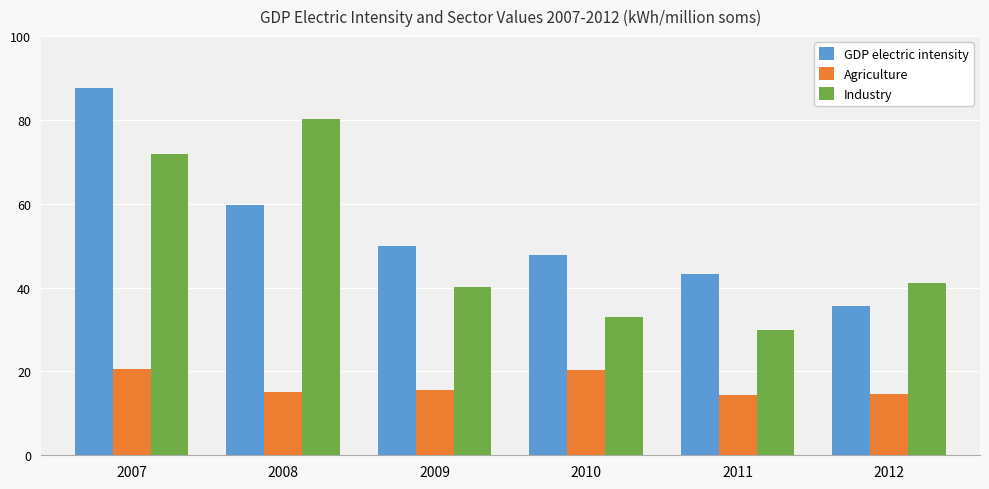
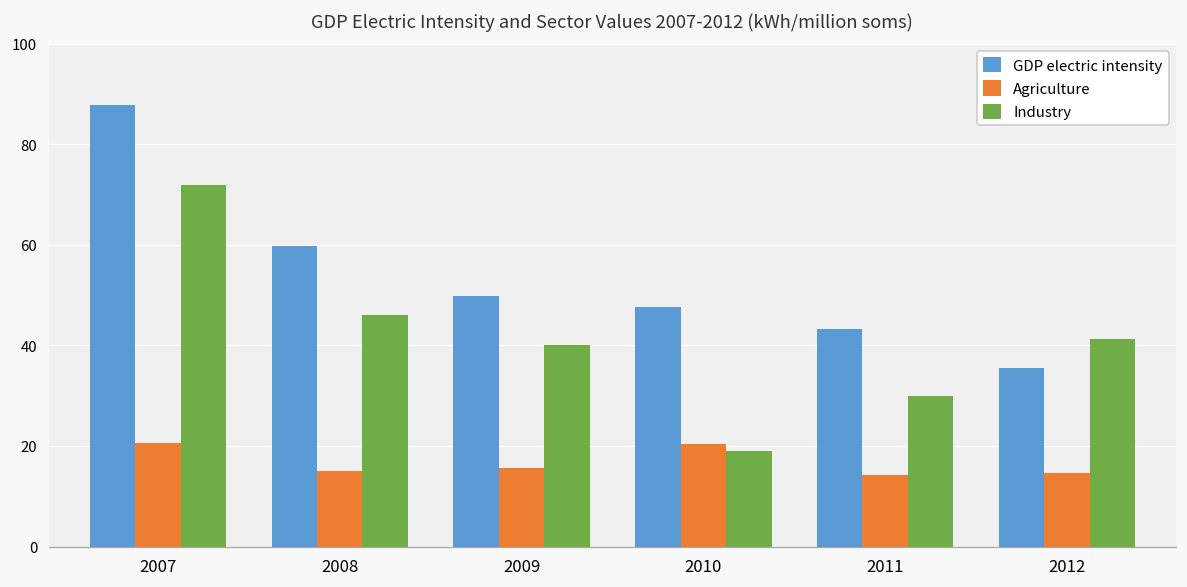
  {
    "GDP electric intensity": {
      "2007": 88,
      "2008": 60,
      "2009": 50,
      "2010": 48,
      "2011": 43,
      "2012": 36
    },
    "Agriculture": {
      "2007": 21,
      "2008": 15,
      "2009": 16,
      "2010": 20,
      "2011": 14,
      "2012": 15
    },
    "Industry": {
      "2007": 72,
-     "2008": 80,
+     "2008": 46,
      "2009": 40,
-     "2010": 33,
+     "2010": 19,
      "2011": 30,
      "2012": 41
    }
  }
